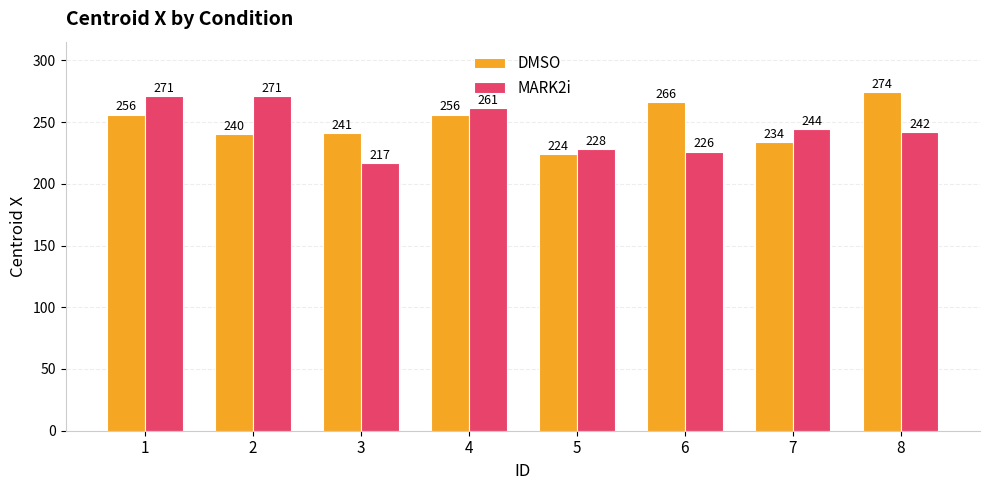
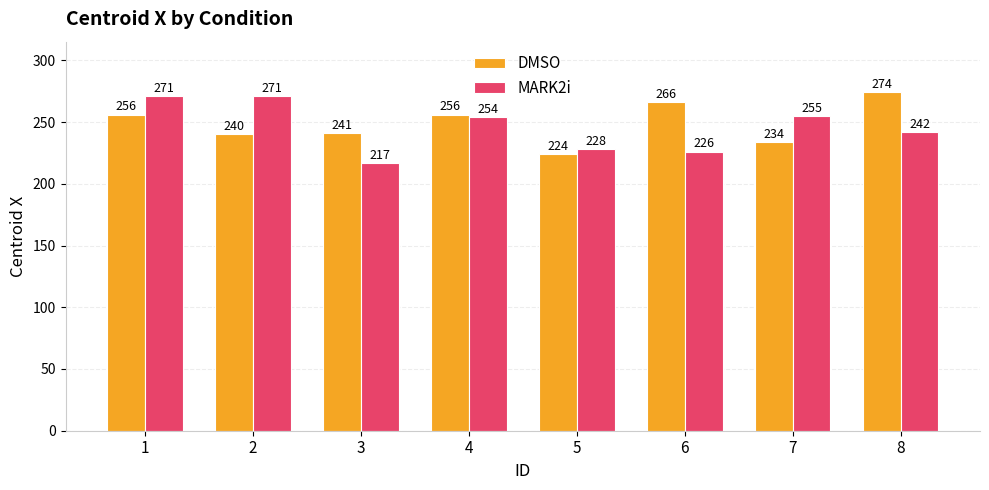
  {
    "DMSO": {
      "1": 256,
      "2": 240,
      "3": 241,
      "4": 256,
      "5": 224,
      "6": 266,
      "7": 234,
      "8": 274
    },
    "MARK2i": {
      "1": 271,
      "2": 271,
      "3": 217,
-     "4": 261,
+     "4": 254,
      "5": 228,
      "6": 226,
-     "7": 244,
+     "7": 255,
      "8": 242
    }
  }
